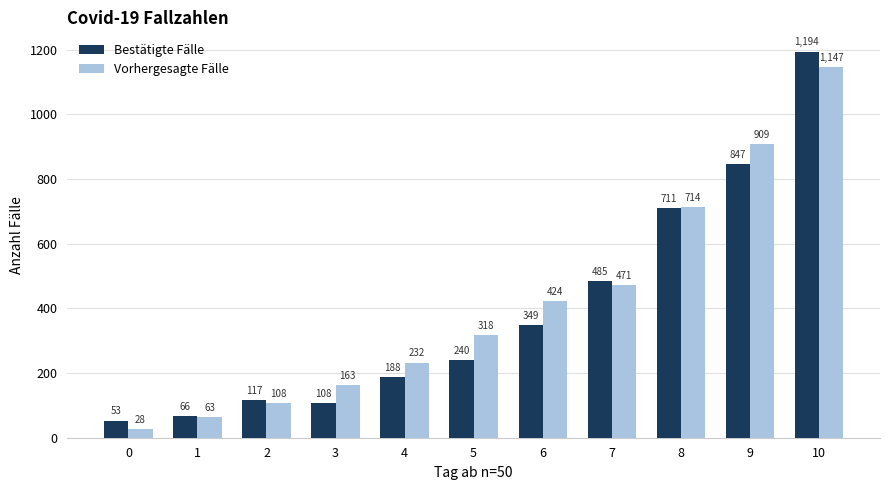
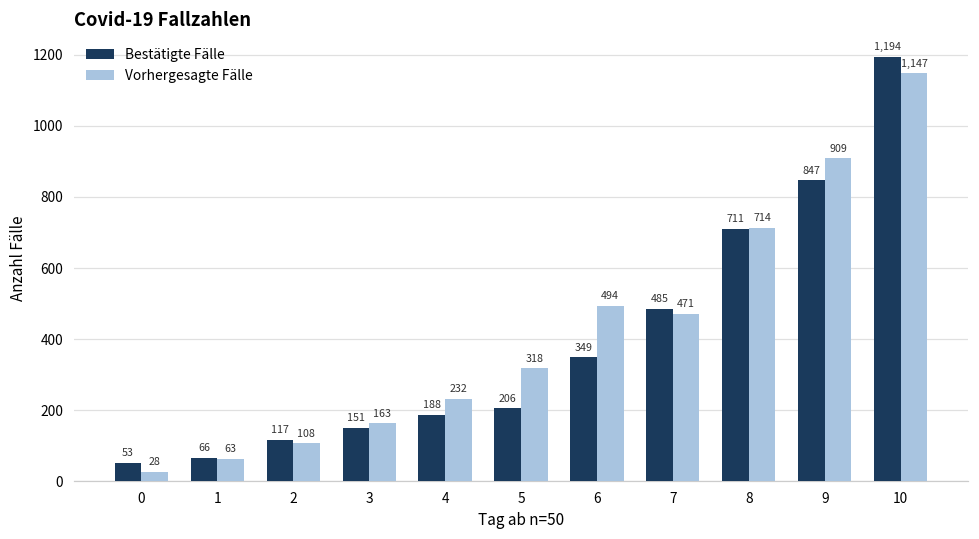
  {
    "Bestätigte Fälle": {
      "0": "53",
      "1": "66",
      "2": "117",
-     "3": "108",
+     "3": "151",
      "4": "188",
-     "5": "240",
+     "5": "206",
      "6": "349",
      "7": "485",
      "8": "711",
      "9": "847",
      "10": "1,194"
    },
    "Vorhergesagte Fälle": {
      "0": "28",
      "1": "63",
      "2": "108",
      "3": "163",
      "4": "232",
      "5": "318",
-     "6": "424",
+     "6": "494",
      "7": "471",
      "8": "714",
      "9": "909",
      "10": "1,147"
    }
  }
